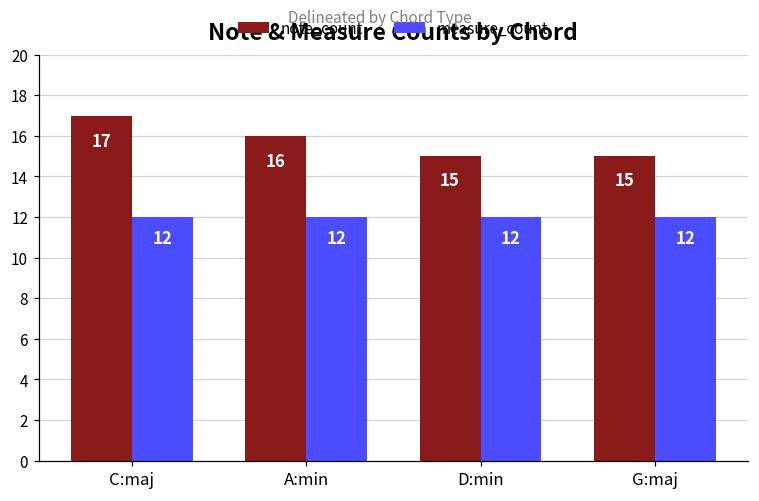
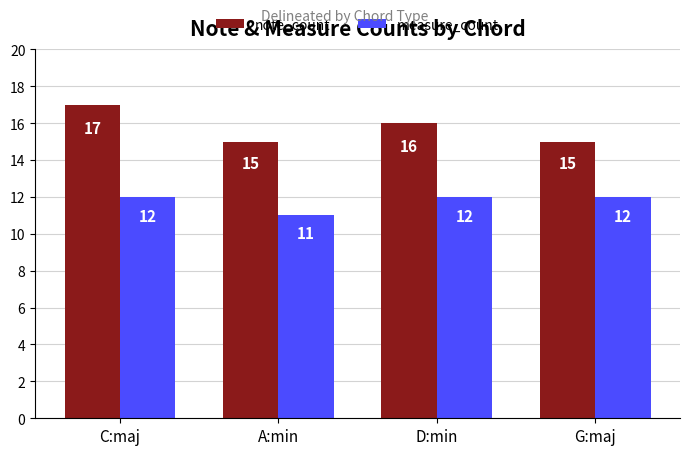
  {
    "note_count": {
      "C:maj": 17,
-     "A:min": 16,
-     "D:min": 15,
+     "A:min": 15,
+     "D:min": 16,
      "G:maj": 15
    },
    "measure_count": {
      "C:maj": 12,
-     "A:min": 12,
+     "A:min": 11,
      "D:min": 12,
      "G:maj": 12
    }
  }
